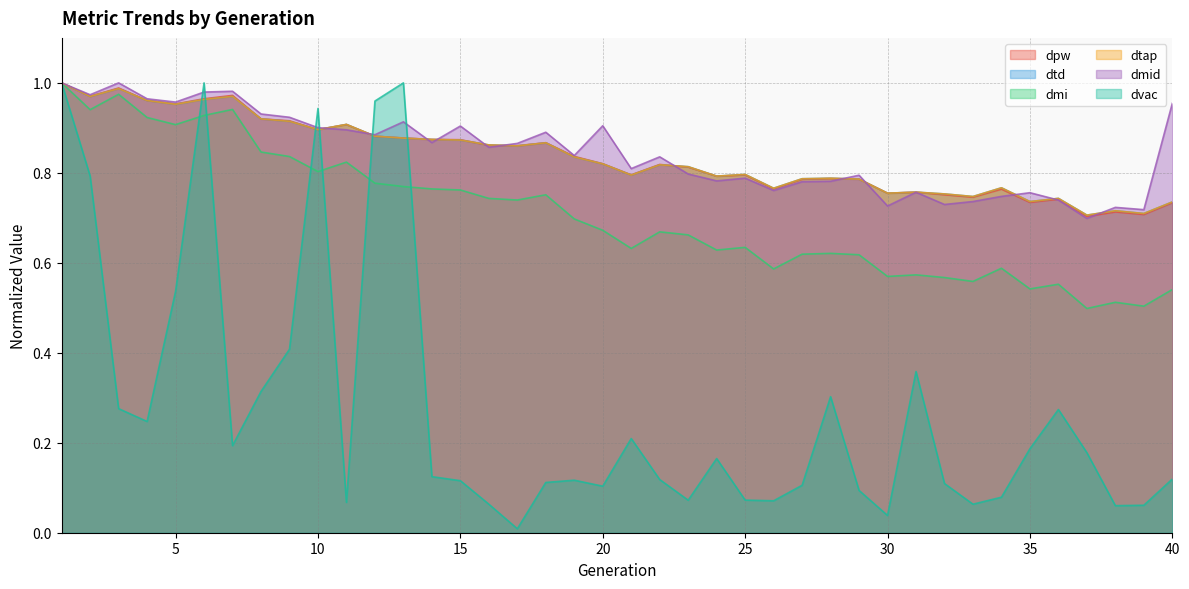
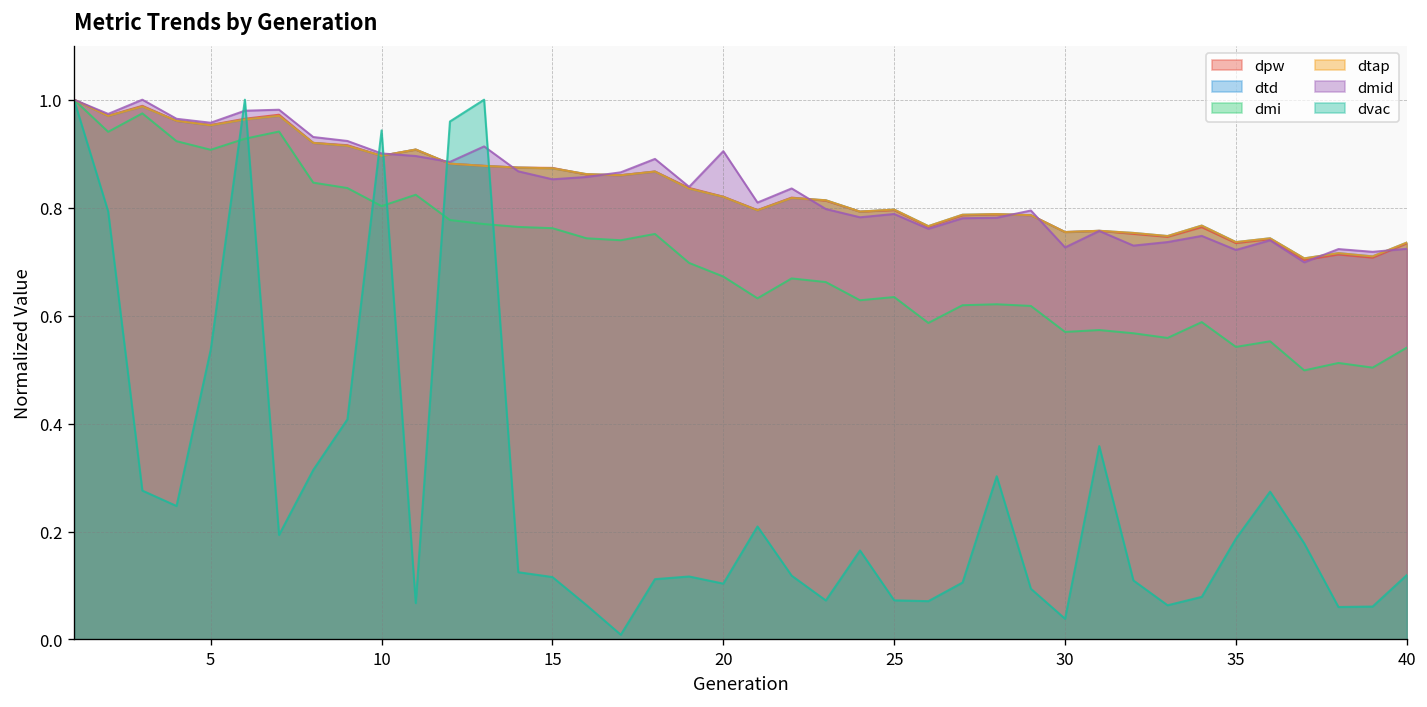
  {
    "dmid": {
-     "15": 0.90,
+     "15": 0.85,
      "20": 0.90,
      "25": 0.79,
      "30": 0.73,
-     "35": 0.76,
-     "40": 0.95
+     "35": 0.72,
+     "40": 0.72
    }
  }
